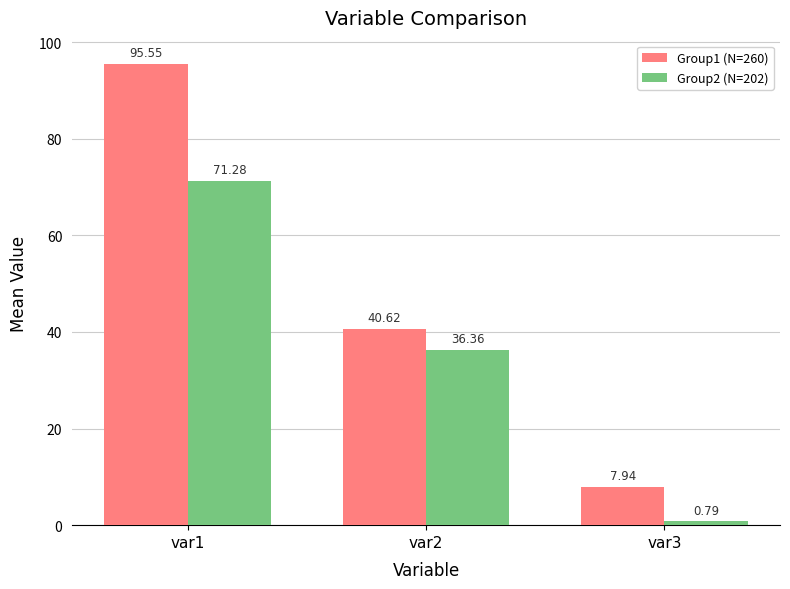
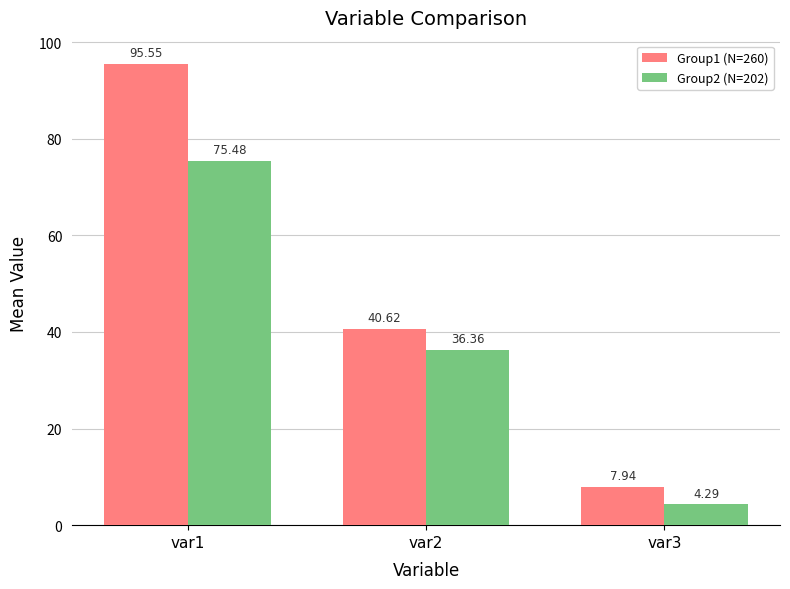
  {
    "Group1 (N=260)": {
      "var1": 95.55,
      "var2": 40.62,
      "var3": 7.94
    },
    "Group2 (N=202)": {
-     "var1": 71.28,
+     "var1": 75.48,
      "var2": 36.36,
-     "var3": 0.79
+     "var3": 4.29
    }
  }
